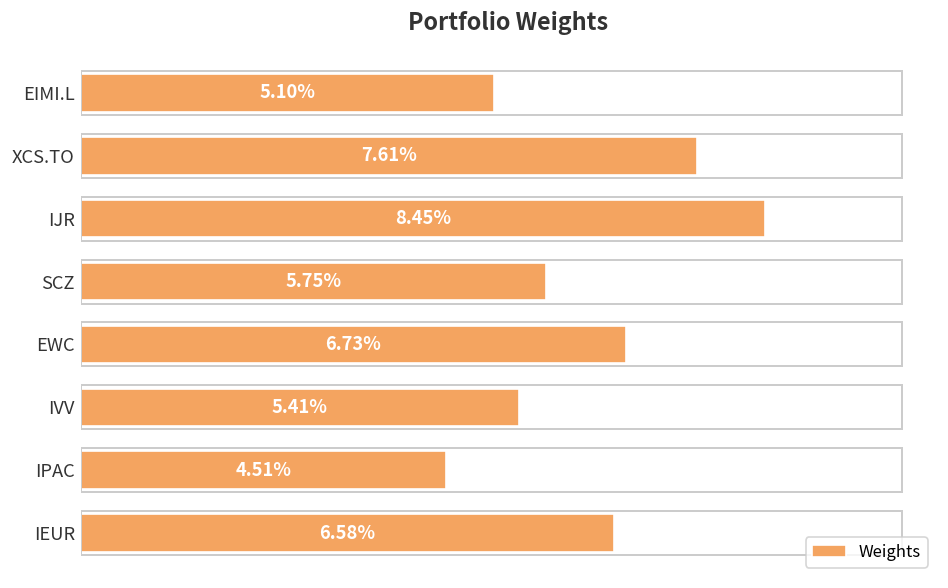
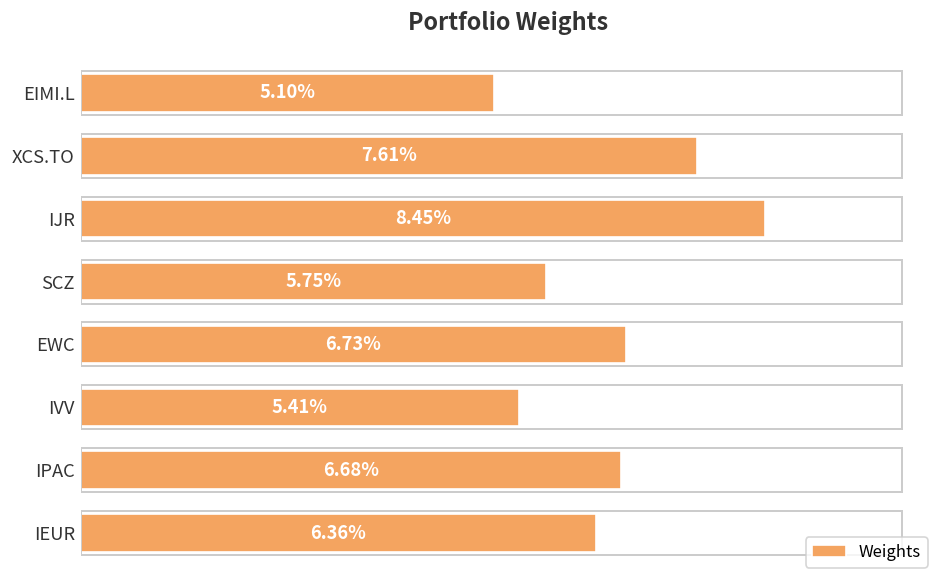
  {
    "EIMI.L": "5.10%",
    "XCS.TO": "7.61%",
    "IJR": "8.45%",
    "SCZ": "5.75%",
    "EWC": "6.73%",
    "IVV": "5.41%",
-   "IPAC": "4.51%",
-   "IEUR": "6.58%"
+   "IPAC": "6.68%",
+   "IEUR": "6.36%"
  }
